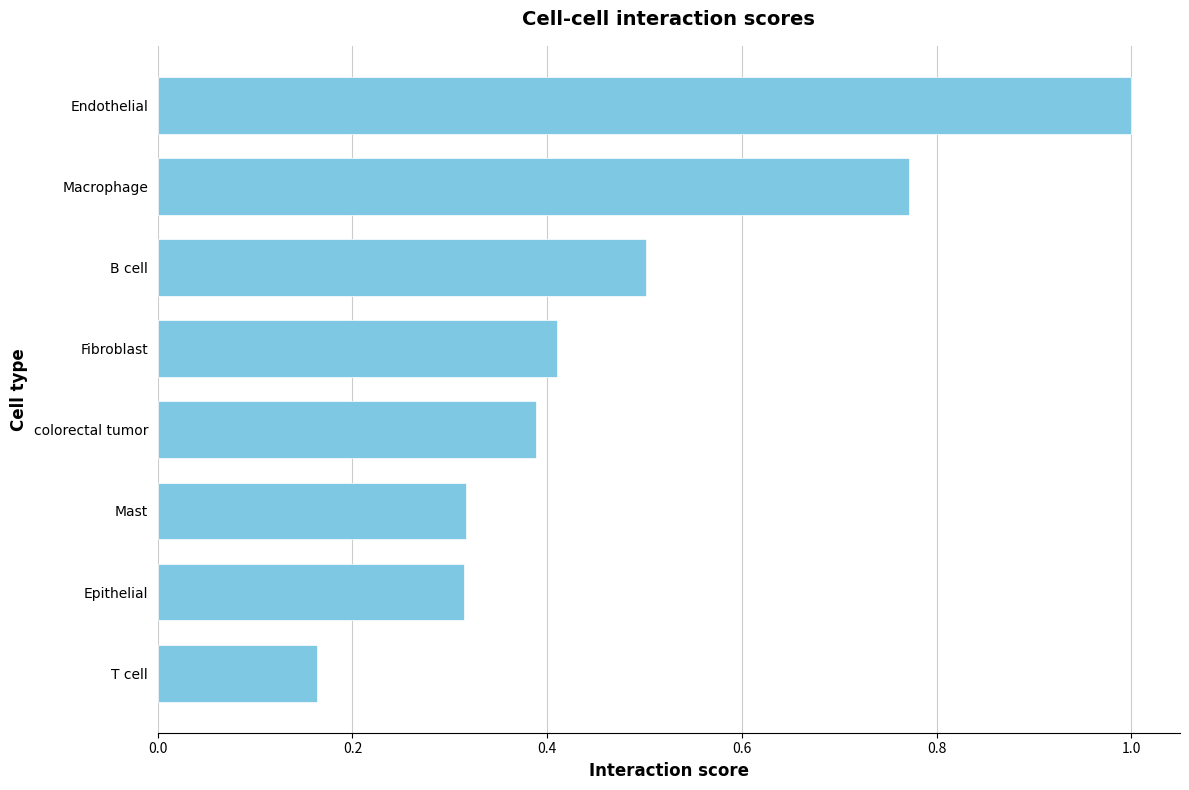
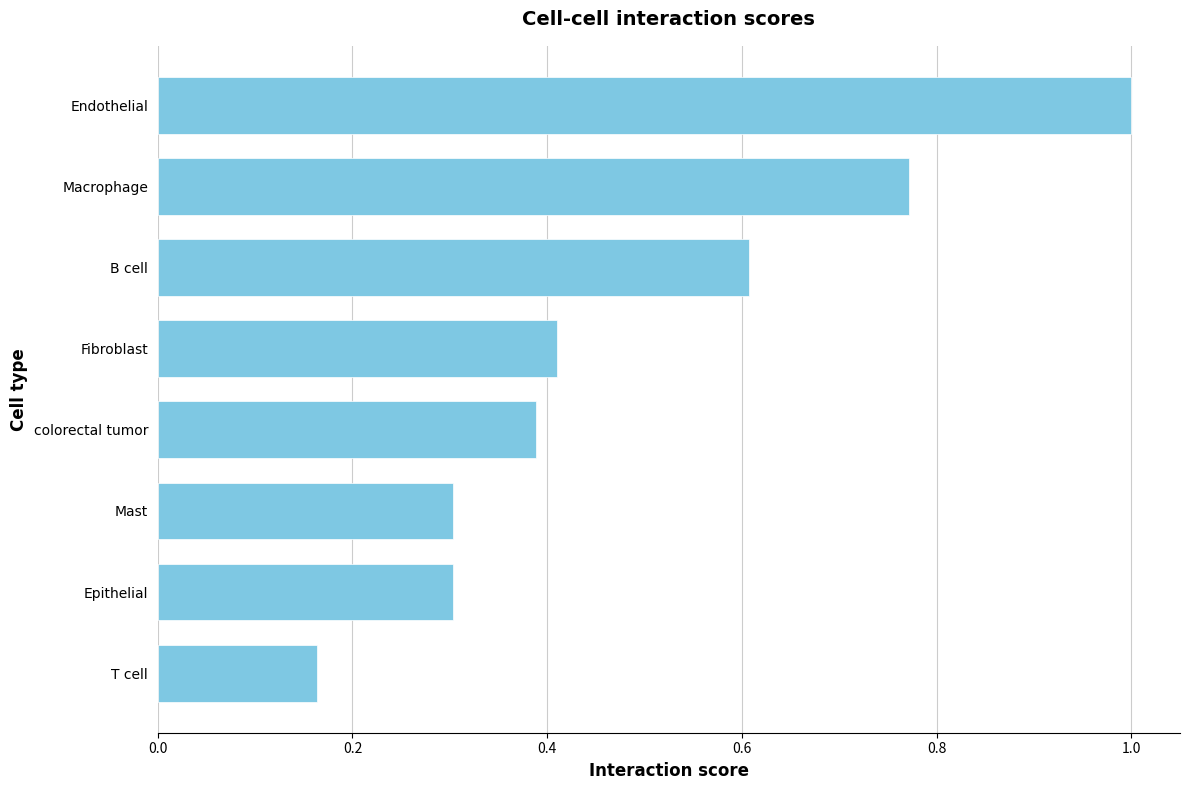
  {
    "Endothelial": 1.00,
    "Macrophage": 0.77,
-   "B cell": 0.50,
+   "B cell": 0.61,
    "Fibroblast": 0.41,
    "colorectal tumor": 0.39,
-   "Mast": 0.32,
-   "Epithelial": 0.31,
+   "Mast": 0.30,
+   "Epithelial": 0.30,
    "T cell": 0.16
  }
